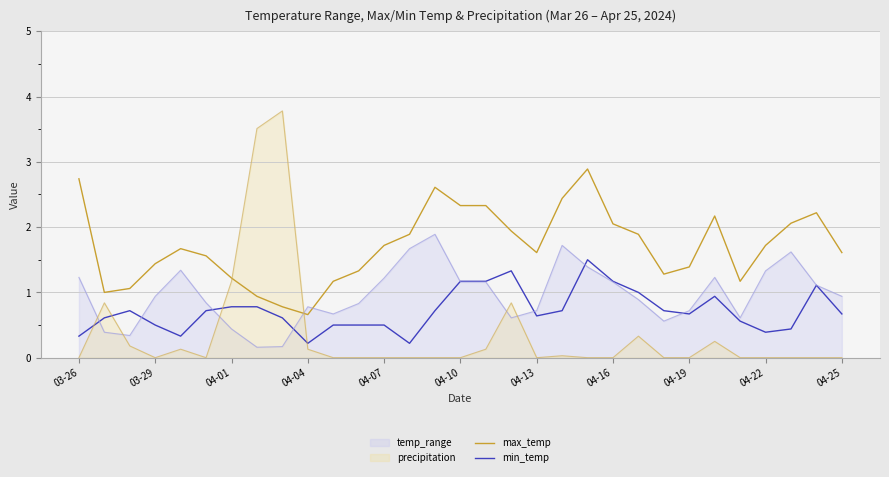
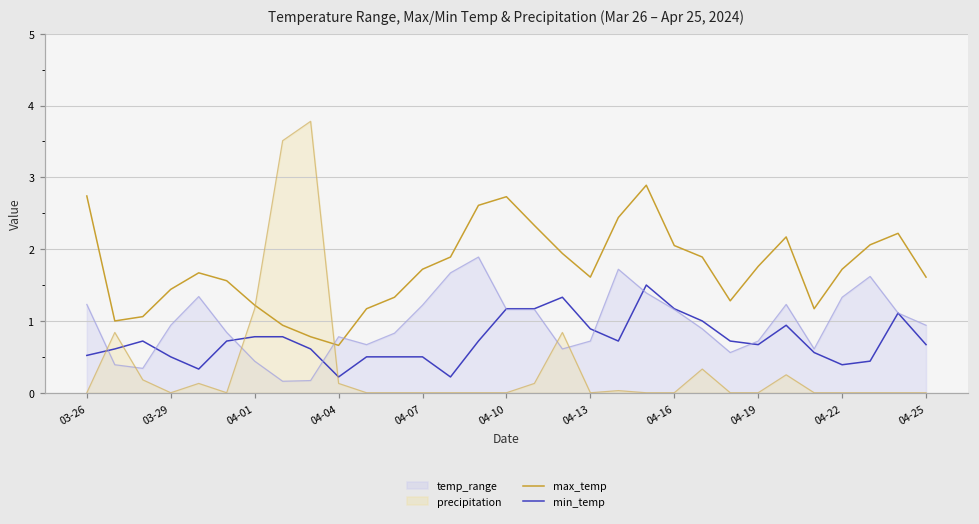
  {
    "max_temp": {
      "03-26": 2.7,
      "03-29": 1.4,
      "04-01": 1.2,
      "04-04": 0.7,
      "04-07": 1.7,
-     "04-10": 2.3,
+     "04-10": 2.7,
      "04-13": 1.6,
      "04-16": 2.1,
-     "04-19": 1.4,
+     "04-19": 1.8,
      "04-22": 1.7,
      "04-25": 1.6
    },
    "min_temp": {
-     "03-26": 0.3,
+     "03-26": 0.5,
      "03-29": 0.5,
      "04-01": 0.8,
      "04-04": 0.2,
      "04-07": 0.5,
-     "04-13": 0.6,
+     "04-13": 0.9,
      "04-19": 0.7,
      "04-22": 0.4,
      "04-25": 0.7
    }
  }
